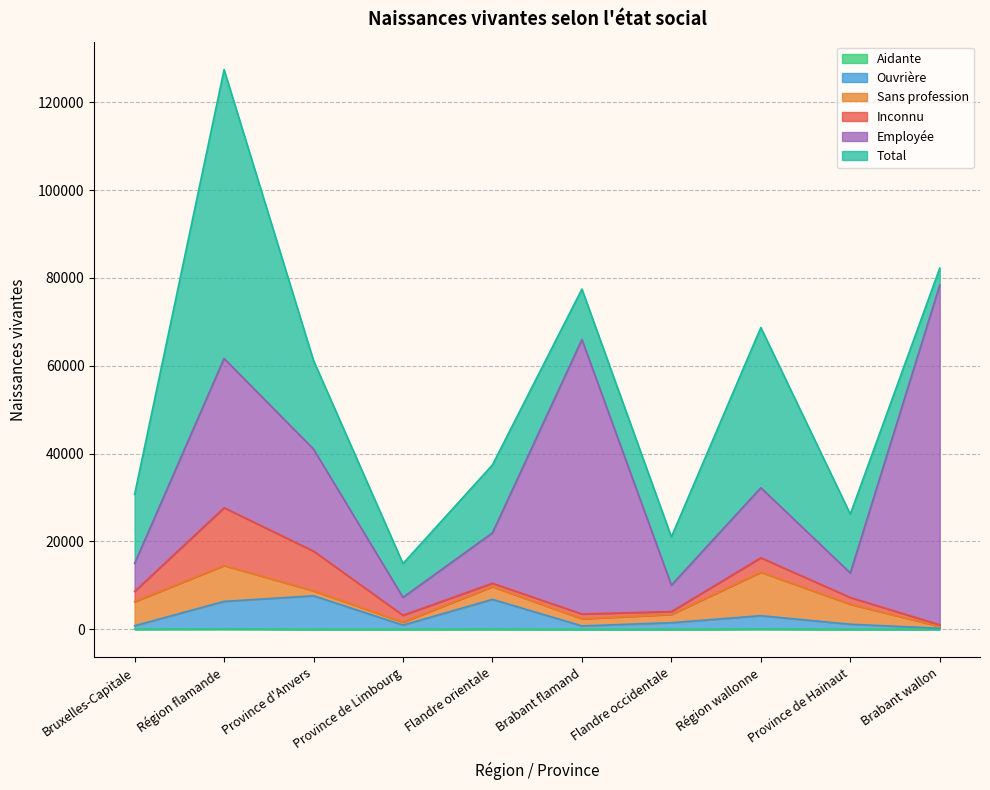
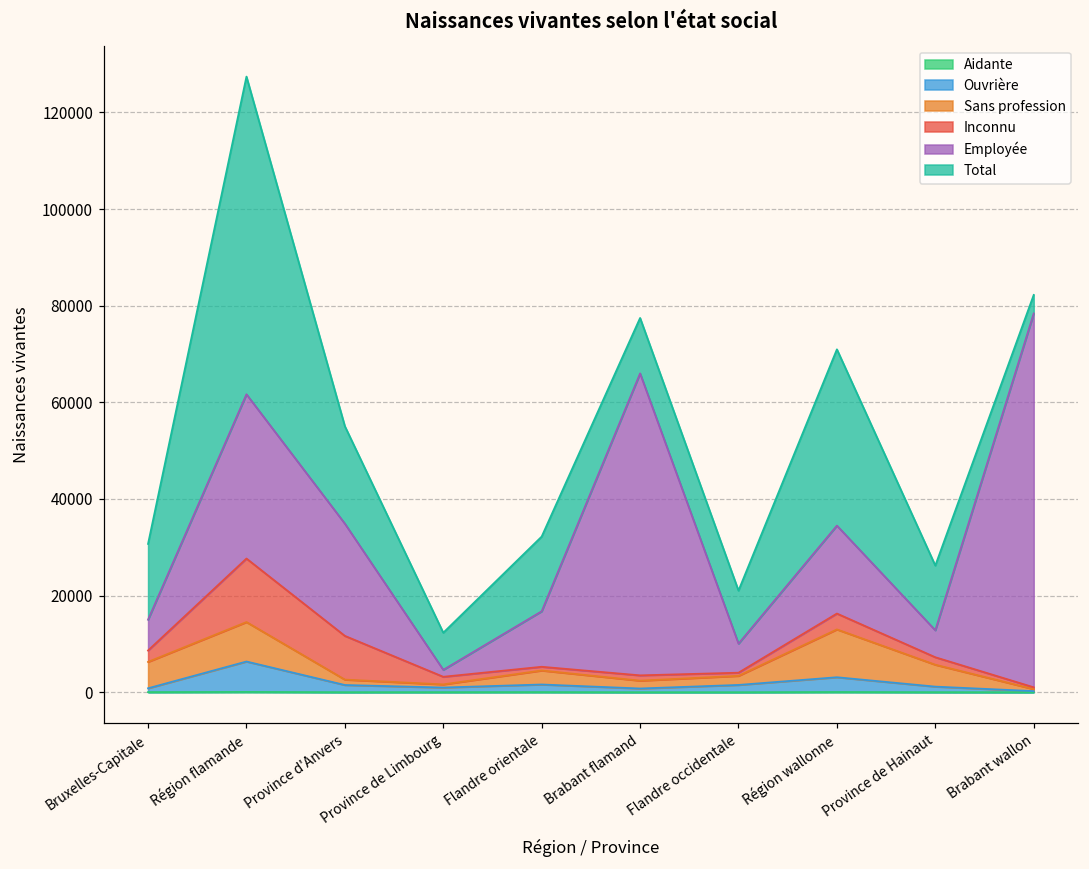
  {
    "Ouvrière": {
      "Bruxelles-Capitale": 1000,
      "Région flamande": 6000,
-     "Province d'Anvers": 8000,
+     "Province d'Anvers": 1000,
      "Province de Limbourg": 1000,
-     "Flandre orientale": 7000,
+     "Flandre orientale": 2000,
      "Brabant flamand": 1000,
      "Flandre occidentale": 2000,
      "Région wallonne": 3000,
      "Province de Hainaut": 1000
    },
    "Employée": {
      "Bruxelles-Capitale": 6000,
      "Région flamande": 34000,
      "Province d'Anvers": 23000,
-     "Province de Limbourg": 4000,
+     "Province de Limbourg": 1000,
      "Flandre orientale": 11000,
      "Brabant flamand": 62000,
      "Flandre occidentale": 6000,
-     "Région wallonne": 16000,
+     "Région wallonne": 18000,
      "Province de Hainaut": 6000,
      "Brabant wallon": 77000
    }
  }
